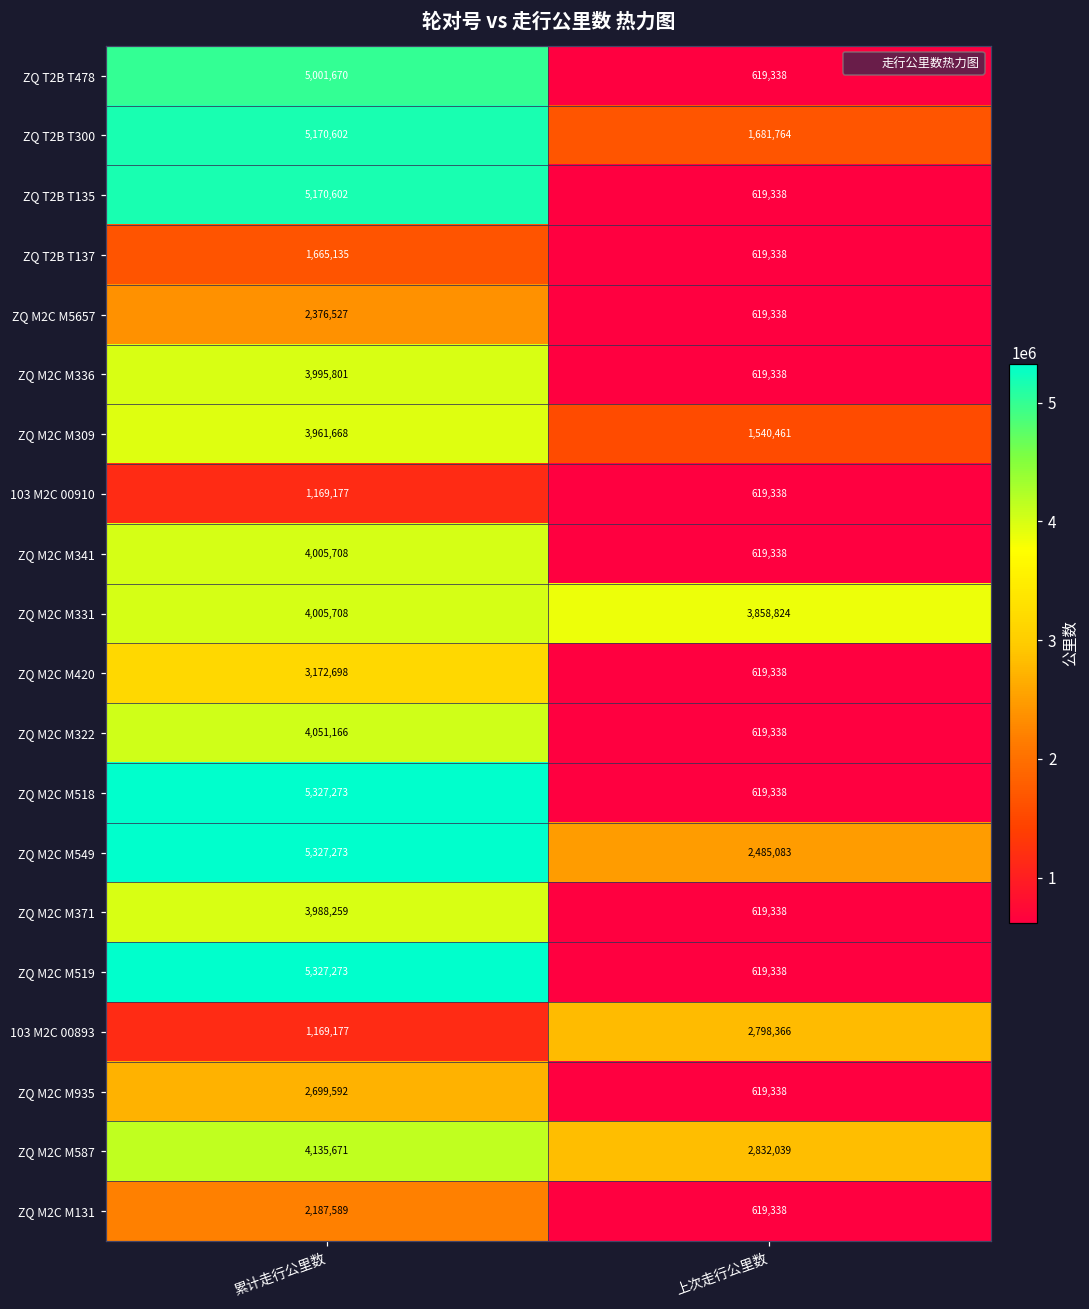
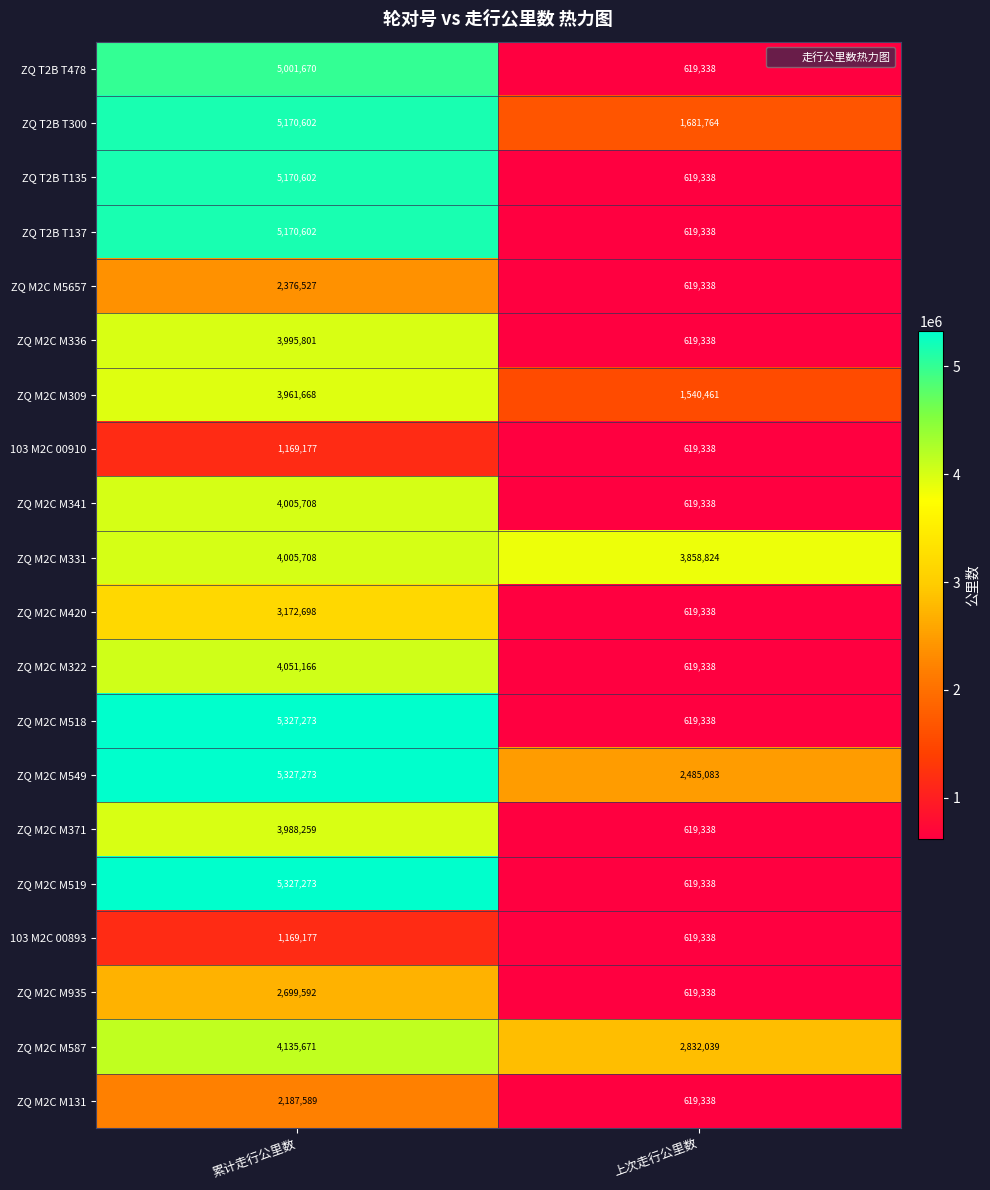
  {
    "ZQ T2B T478": {
      "累计走行公里数": "5,001,670",
      "上次走行公里数": "619,338"
    },
    "ZQ T2B T300": {
      "累计走行公里数": "5,170,602",
      "上次走行公里数": "1,681,764"
    },
    "ZQ T2B T135": {
      "累计走行公里数": "5,170,602",
      "上次走行公里数": "619,338"
    },
    "ZQ T2B T137": {
-     "累计走行公里数": "1,665,135",
+     "累计走行公里数": "5,170,602",
      "上次走行公里数": "619,338"
    },
    "ZQ M2C M5657": {
      "累计走行公里数": "2,376,527",
      "上次走行公里数": "619,338"
    },
    "ZQ M2C M336": {
      "累计走行公里数": "3,995,801",
      "上次走行公里数": "619,338"
    },
    "ZQ M2C M309": {
      "累计走行公里数": "3,961,668",
      "上次走行公里数": "1,540,461"
    },
    "103 M2C 00910": {
      "累计走行公里数": "1,169,177",
      "上次走行公里数": "619,338"
    },
    "ZQ M2C M341": {
      "累计走行公里数": "4,005,708",
      "上次走行公里数": "619,338"
    },
    "ZQ M2C M331": {
      "累计走行公里数": "4,005,708",
      "上次走行公里数": "3,858,824"
    },
    "ZQ M2C M420": {
      "累计走行公里数": "3,172,698",
      "上次走行公里数": "619,338"
    },
    "ZQ M2C M322": {
      "累计走行公里数": "4,051,166",
      "上次走行公里数": "619,338"
    },
    "ZQ M2C M518": {
      "累计走行公里数": "5,327,273",
      "上次走行公里数": "619,338"
    },
    "ZQ M2C M549": {
      "累计走行公里数": "5,327,273",
      "上次走行公里数": "2,485,083"
    },
    "ZQ M2C M371": {
      "累计走行公里数": "3,988,259",
      "上次走行公里数": "619,338"
    },
    "ZQ M2C M519": {
      "累计走行公里数": "5,327,273",
      "上次走行公里数": "619,338"
    },
    "103 M2C 00893": {
      "累计走行公里数": "1,169,177",
-     "上次走行公里数": "2,798,366"
+     "上次走行公里数": "619,338"
    },
    "ZQ M2C M935": {
      "累计走行公里数": "2,699,592",
      "上次走行公里数": "619,338"
    },
    "ZQ M2C M587": {
      "累计走行公里数": "4,135,671",
      "上次走行公里数": "2,832,039"
    },
    "ZQ M2C M131": {
      "累计走行公里数": "2,187,589",
      "上次走行公里数": "619,338"
    }
  }
